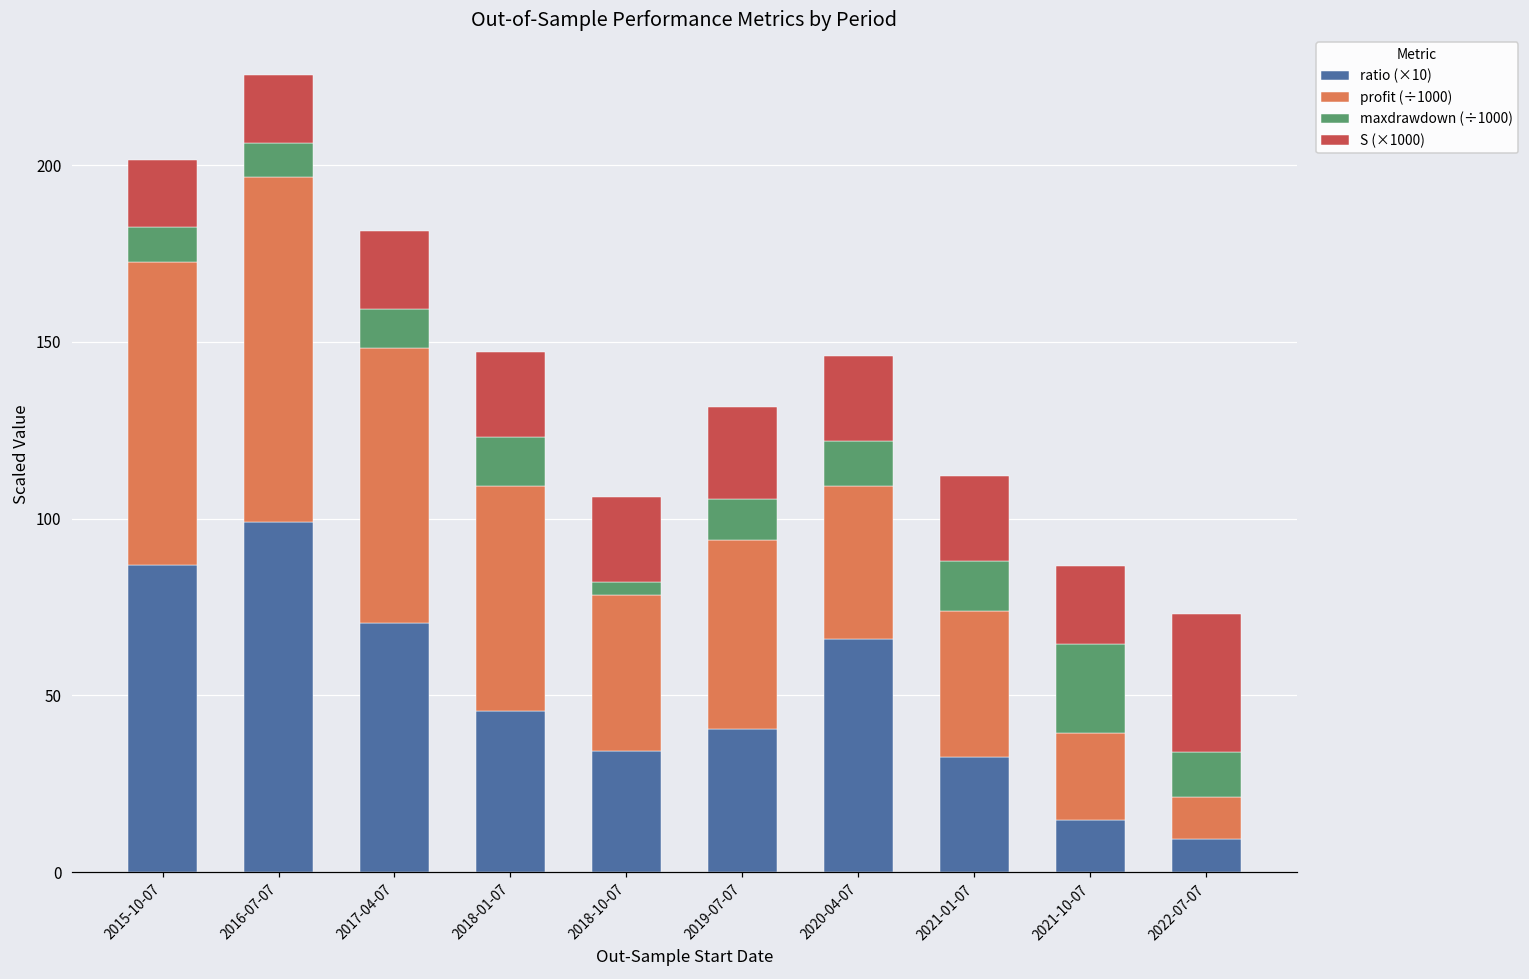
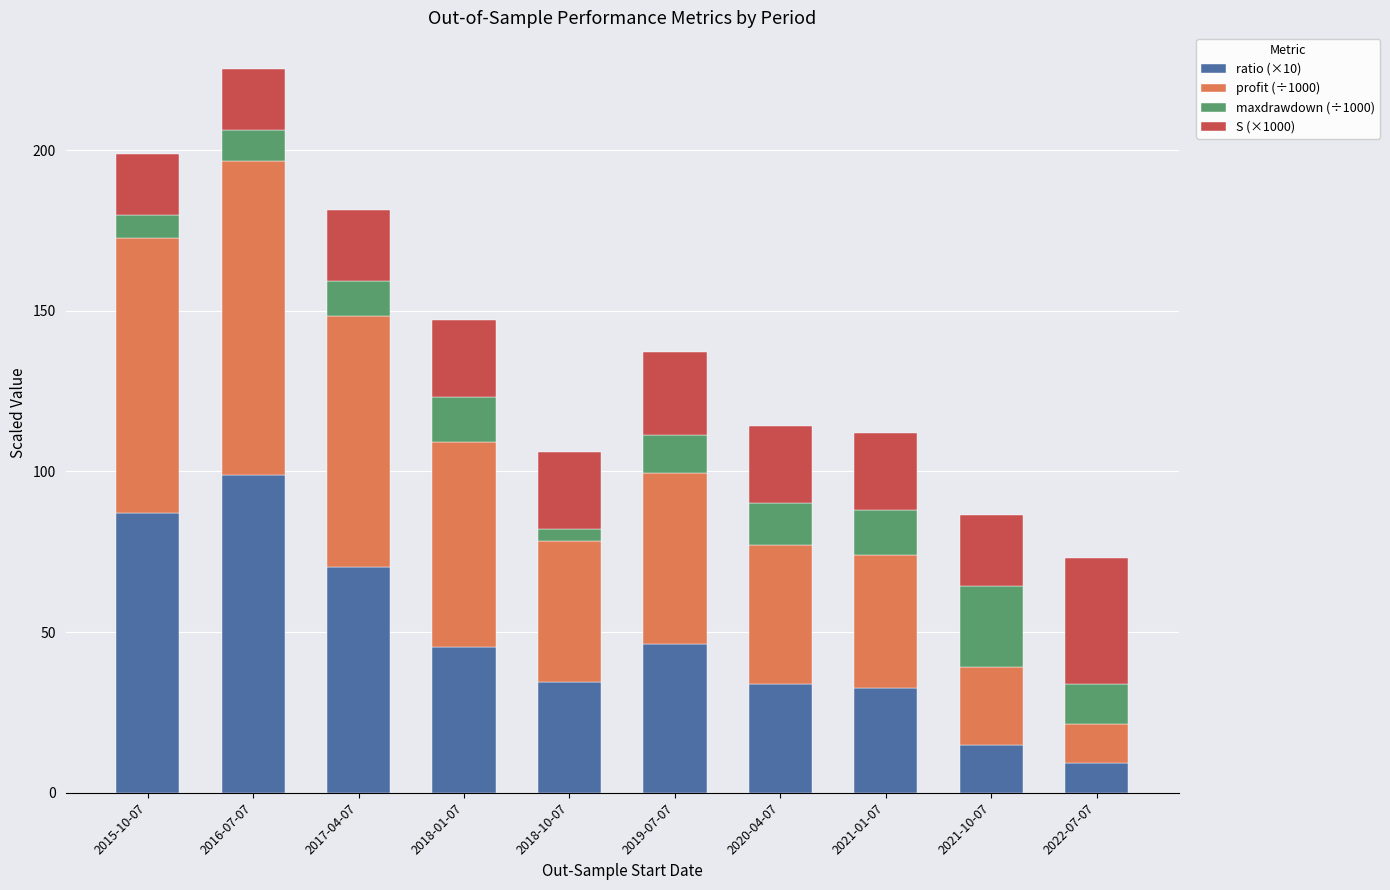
  {
    "ratio (×10)": {
      "2015-10-07": 87,
      "2016-07-07": 99,
      "2017-04-07": 70,
      "2018-01-07": 45,
      "2018-10-07": 34,
-     "2019-07-07": 40,
-     "2020-04-07": 66,
+     "2019-07-07": 46,
+     "2020-04-07": 34,
      "2021-01-07": 33,
      "2021-10-07": 15,
      "2022-07-07": 9
    },
    "maxdrawdown (÷1000)": {
-     "2015-10-07": 10,
+     "2015-10-07": 7,
      "2016-07-07": 10,
      "2017-04-07": 11,
      "2018-01-07": 14,
      "2018-10-07": 4,
      "2019-07-07": 12,
      "2020-04-07": 13,
      "2021-01-07": 14,
      "2021-10-07": 25,
      "2022-07-07": 13
    }
  }
